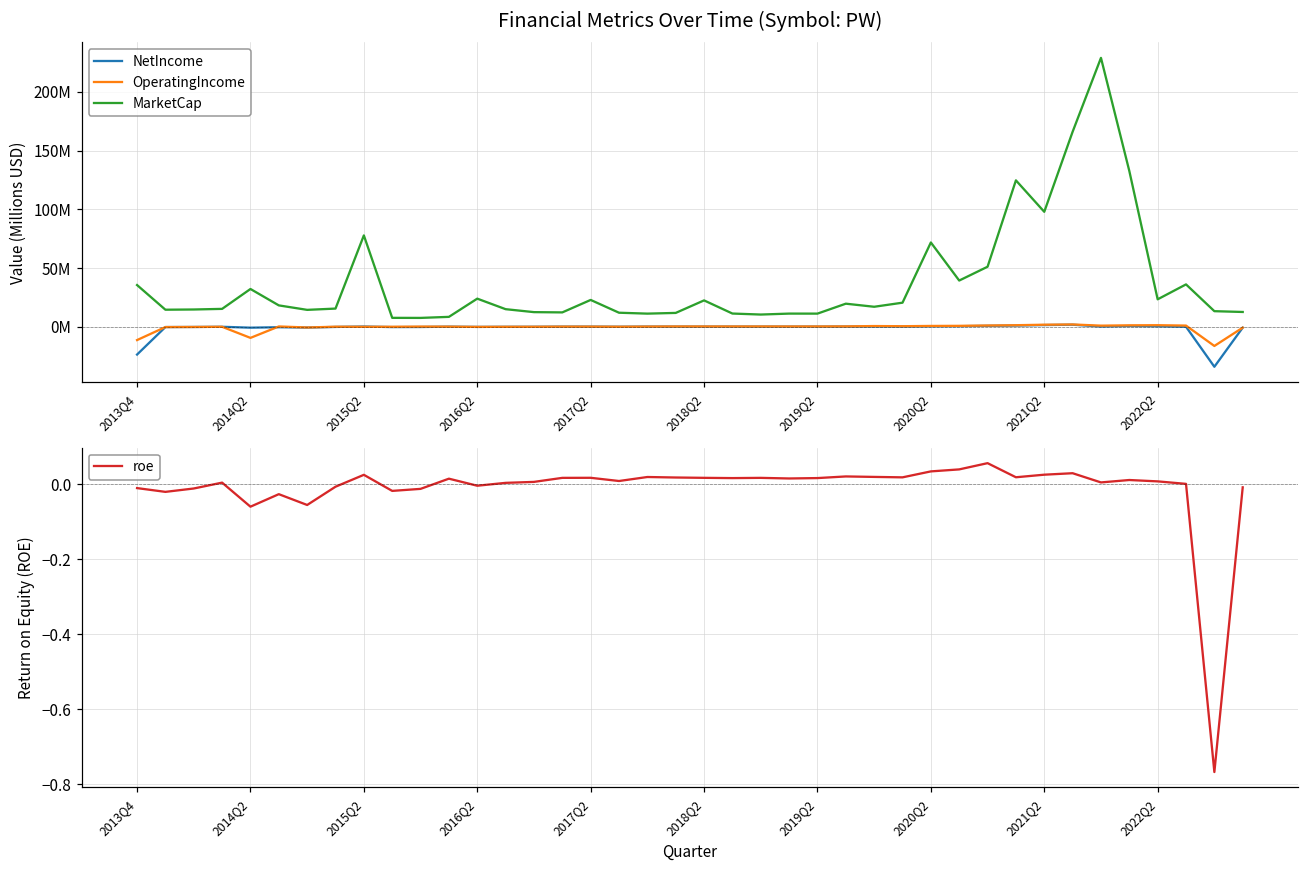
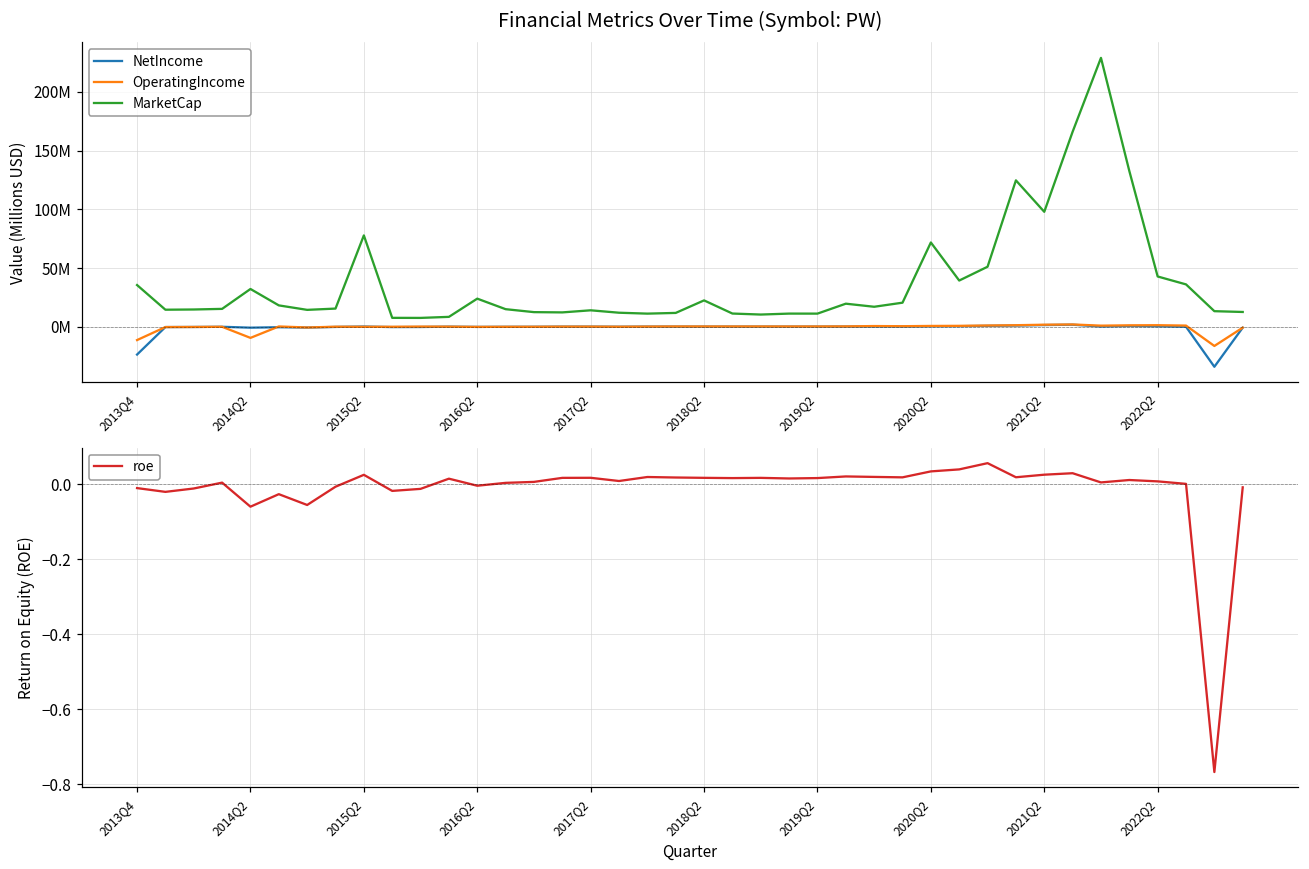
  {
    "Financial Metrics Over Time (Symbol: PW)": {
      "NetIncome": {
        "2013Q4": -24000000,
        "2014Q2": -1000000
      },
      "OperatingIncome": {
        "2013Q4": -11000000,
        "2014Q2": -9000000
      },
      "MarketCap": {
        "2013Q4": 36000000,
        "2014Q2": 32000000,
        "2015Q2": 78000000,
        "2016Q2": 24000000,
-       "2017Q2": 23000000,
+       "2017Q2": 14000000,
        "2018Q2": 23000000,
        "2019Q2": 11000000,
        "2020Q2": 72000000,
        "2021Q2": 98000000,
-       "2022Q2": 23000000
+       "2022Q2": 43000000
      }
    }
  }
